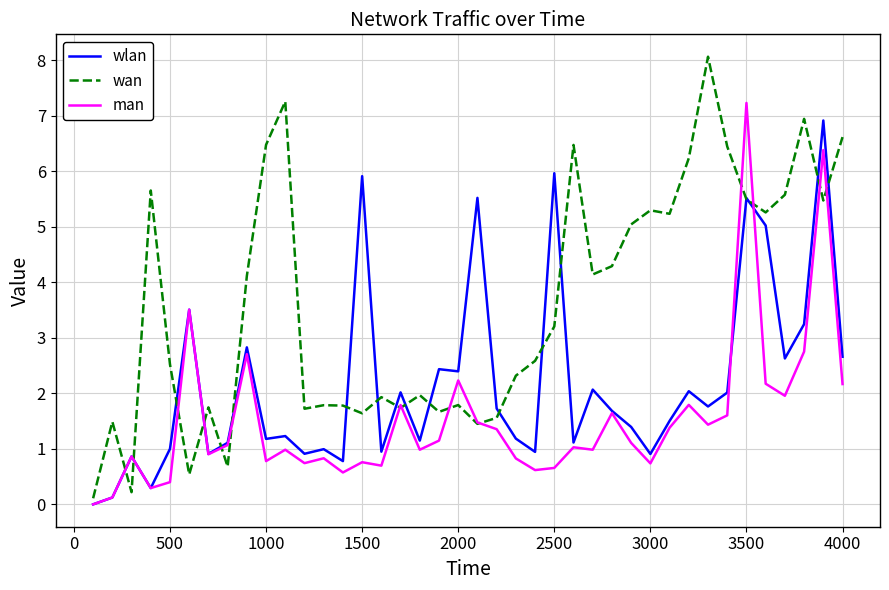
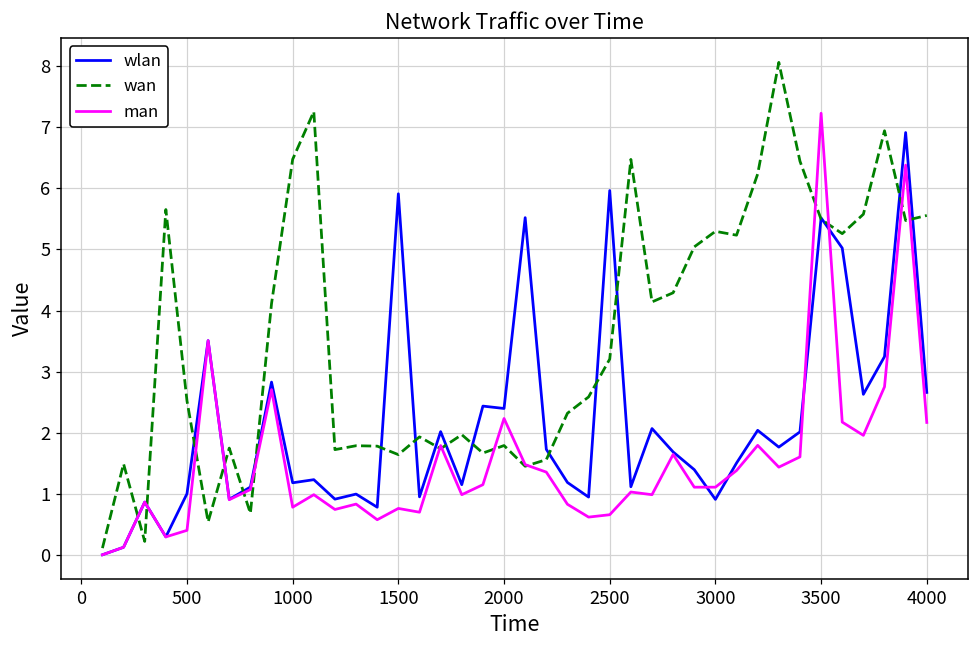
  {
    "wlan": {
      "500": 1.0,
      "1000": 1.2,
      "1500": 5.9,
      "2000": 2.4,
      "2500": 6.0,
      "3000": 0.9,
      "4000": 2.7
    },
    "wan": {
      "500": 2.5,
      "1000": 6.5,
      "1500": 1.6,
      "2000": 1.8,
      "2500": 3.2,
      "3000": 5.3,
-     "4000": 6.6
+     "4000": 5.6
    },
    "man": {
      "500": 0.4,
      "1000": 0.8,
      "1500": 0.8,
      "2000": 2.2,
      "2500": 0.7,
-     "3000": 0.7,
+     "3000": 1.1,
      "3500": 7.2,
      "4000": 2.2
    }
  }
